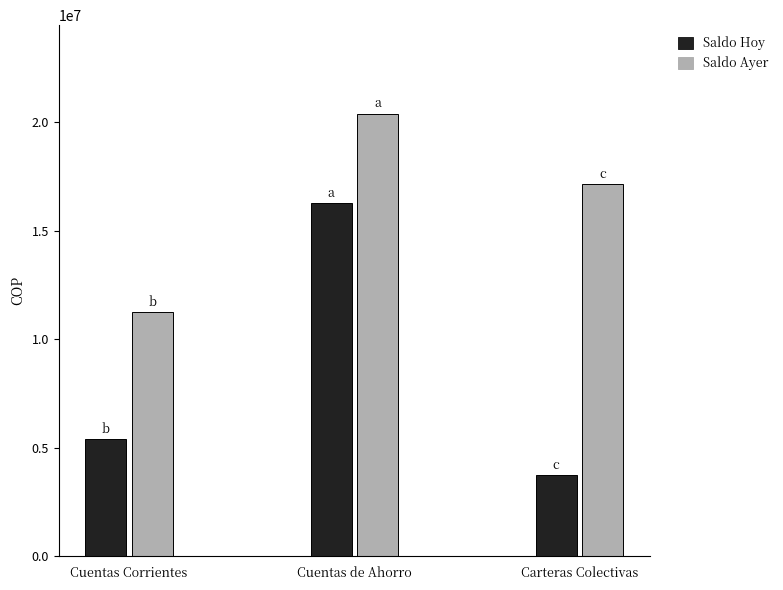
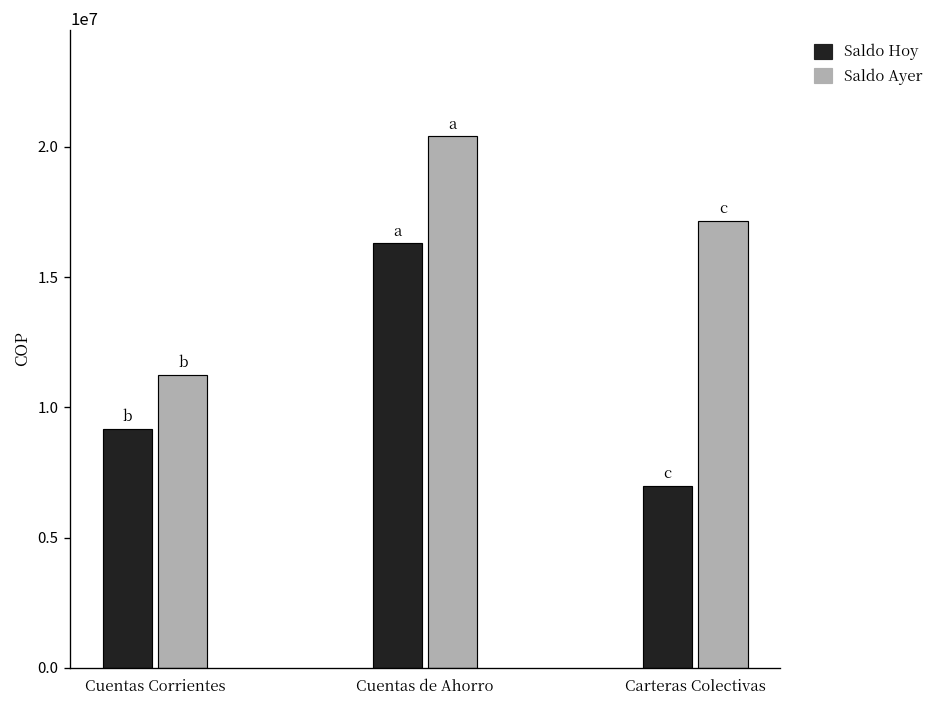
  {
    "Saldo Hoy": {
-     "Cuentas Corrientes": 5400000,
+     "Cuentas Corrientes": 9200000,
      "Cuentas de Ahorro": 16300000,
-     "Carteras Colectivas": 3700000
+     "Carteras Colectivas": 7000000
    },
    "Saldo Ayer": {
      "Cuentas Corrientes": 11300000,
      "Cuentas de Ahorro": 20400000,
      "Carteras Colectivas": 17200000
    }
  }
